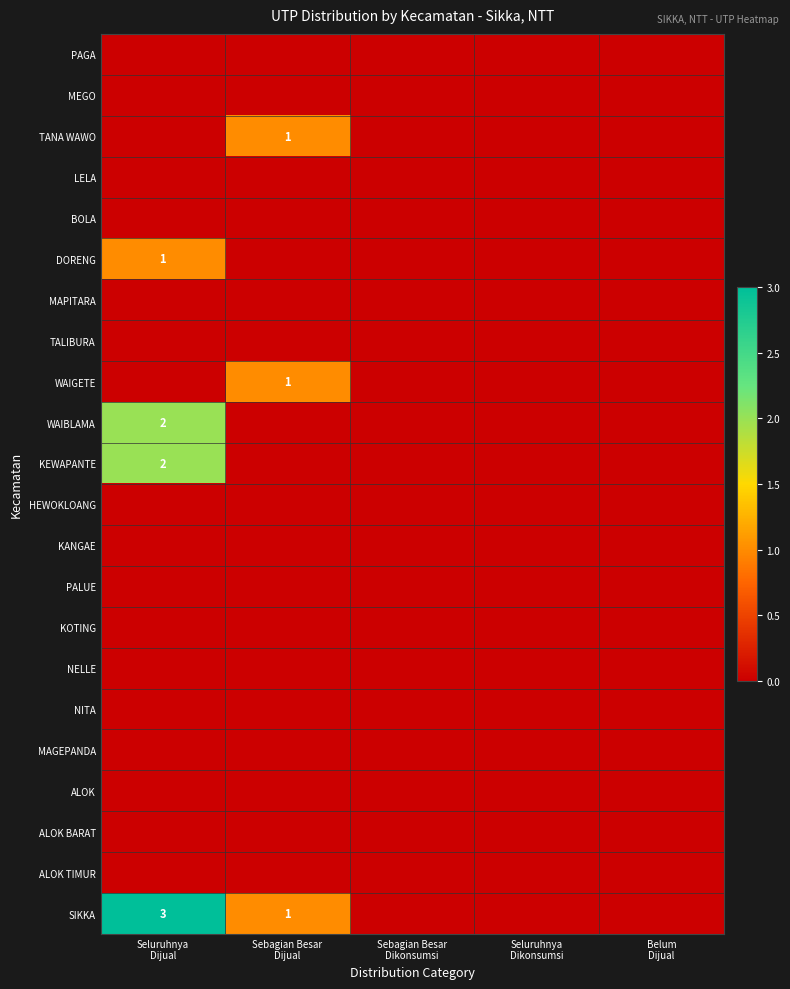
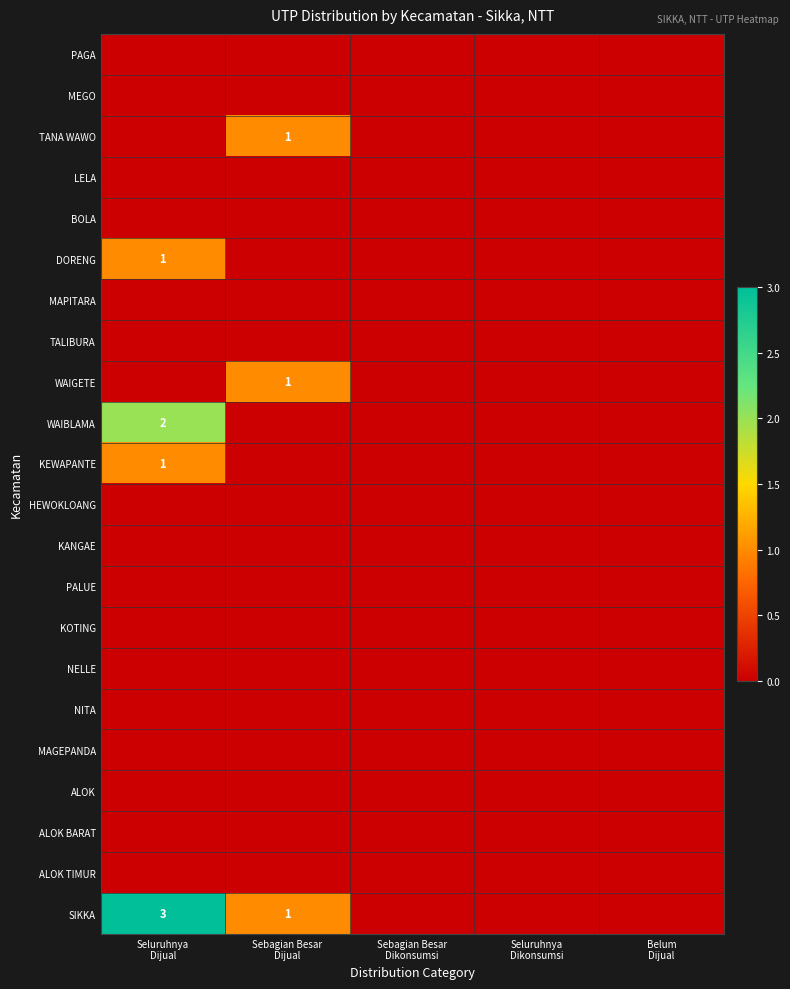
  {
    "TANA WAWO": {
      "Sebagian Besar Dijual": 1
    },
    "DORENG": {
      "Seluruhnya Dijual": 1
    },
    "WAIGETE": {
      "Sebagian Besar Dijual": 1
    },
    "WAIBLAMA": {
      "Seluruhnya Dijual": 2
    },
    "KEWAPANTE": {
-     "Seluruhnya Dijual": 2
+     "Seluruhnya Dijual": 1
    },
    "SIKKA": {
      "Seluruhnya Dijual": 3,
      "Sebagian Besar Dijual": 1
    }
  }
